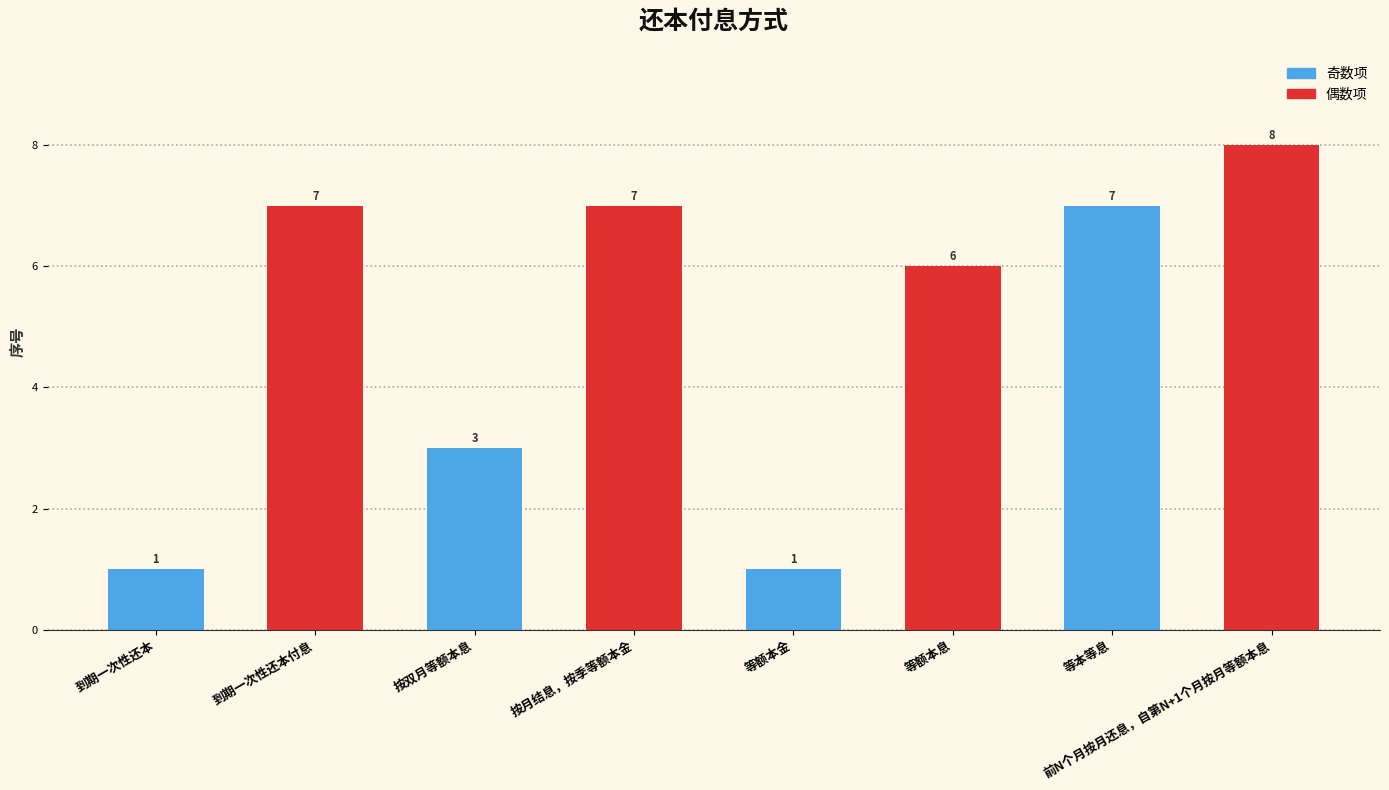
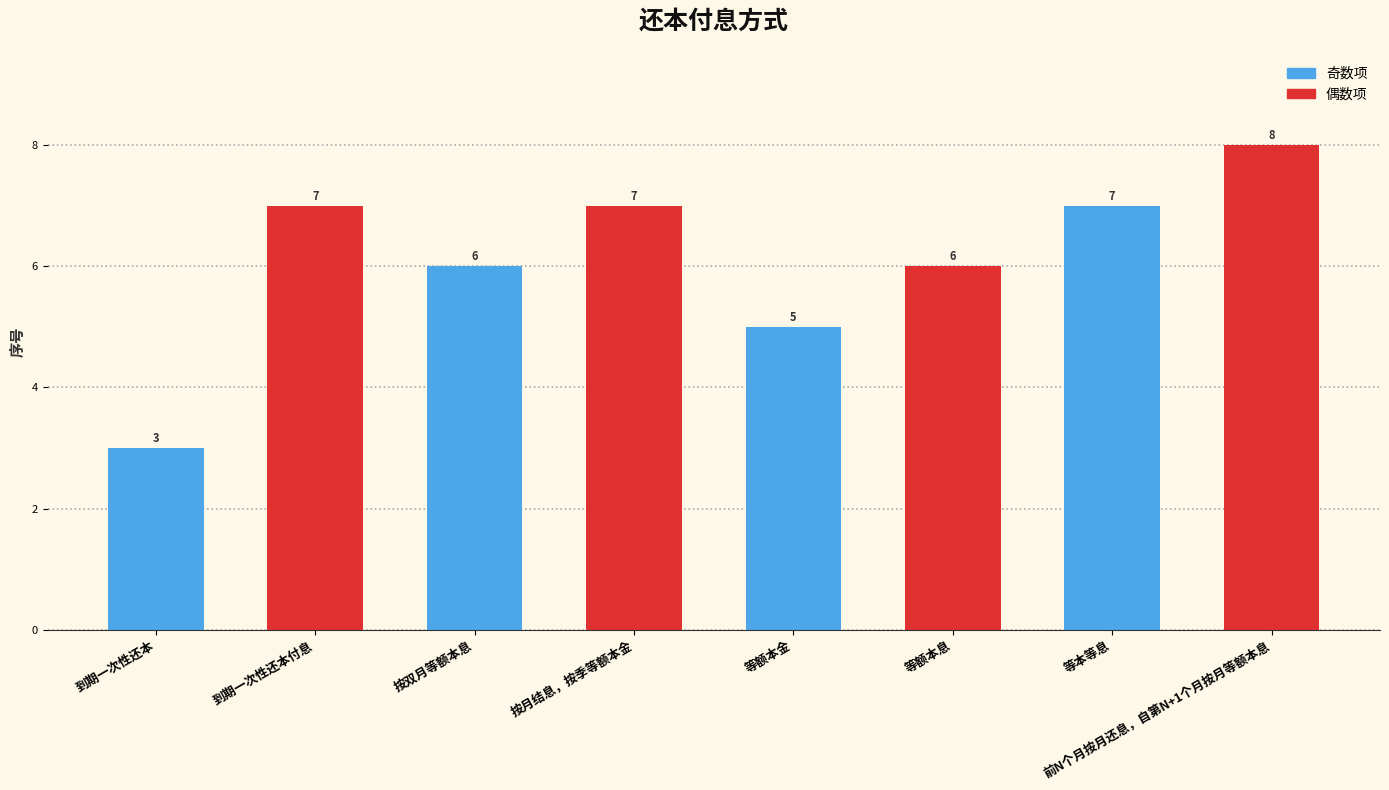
  {
-   "到期一次性还本": 1,
+   "到期一次性还本": 3,
    "到期一次性还本付息": 7,
-   "按双月等额本息": 3,
+   "按双月等额本息": 6,
    "按月结息，按季等额本金": 7,
-   "等额本金": 1,
+   "等额本金": 5,
    "等额本息": 6,
    "等本等息": 7,
    "前N个月按月还息，自第N+1个月按月等额本息": 8
  }
